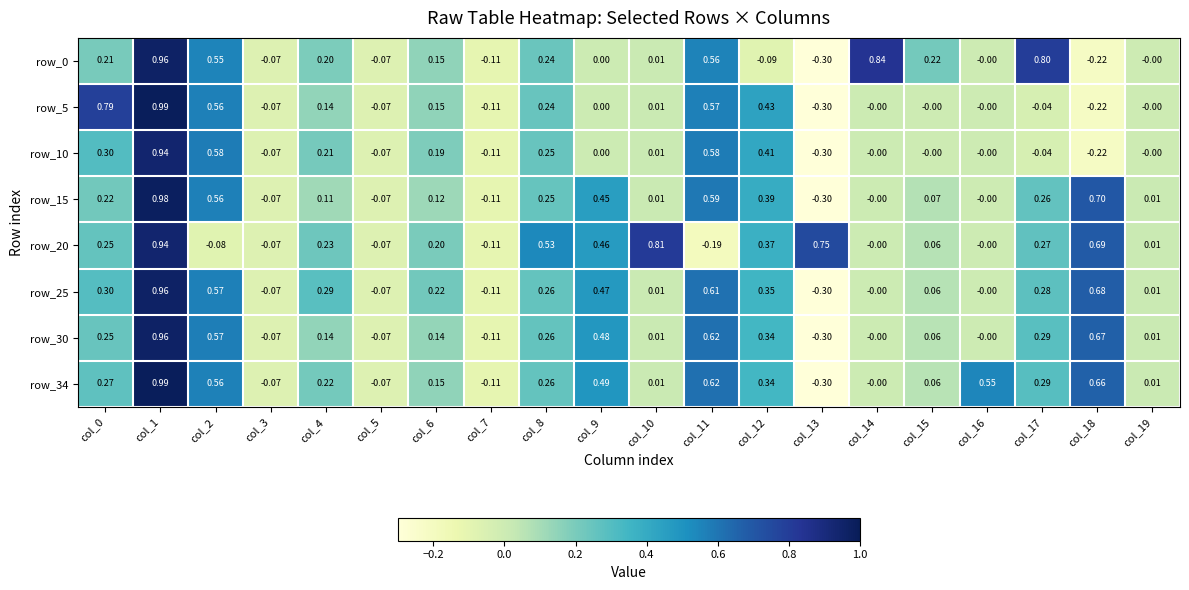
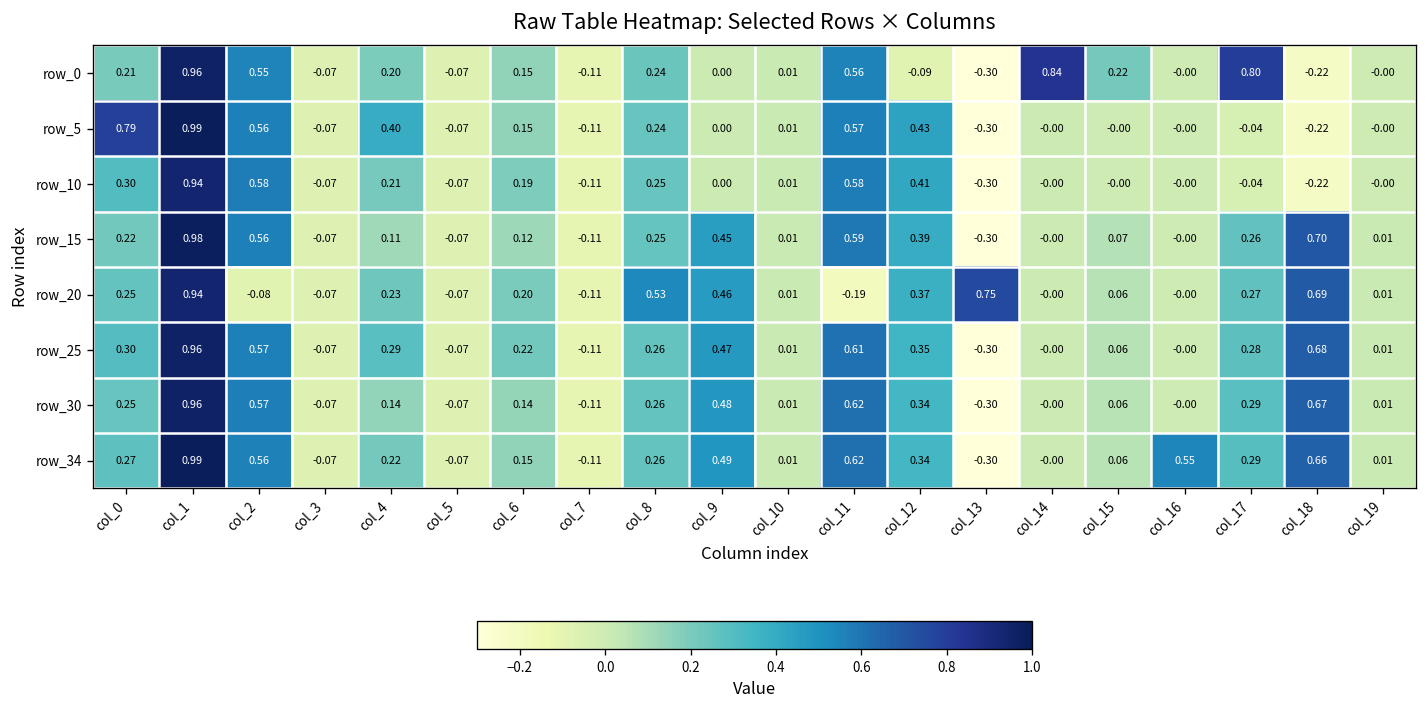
  {
    "row_0": {
      "col_0": 0.21,
      "col_1": 0.96,
      "col_2": 0.55,
      "col_3": -0.07,
      "col_4": 0.20,
      "col_5": -0.07,
      "col_6": 0.15,
      "col_7": -0.11,
      "col_8": 0.24,
      "col_9": 0.00,
      "col_10": 0.01,
      "col_11": 0.56,
      "col_12": -0.09,
      "col_13": -0.30,
      "col_14": 0.84,
      "col_15": 0.22,
      "col_16": -0.00,
      "col_17": 0.80,
      "col_18": -0.22,
      "col_19": -0.00
    },
    "row_5": {
      "col_0": 0.79,
      "col_1": 0.99,
      "col_2": 0.56,
      "col_3": -0.07,
-     "col_4": 0.14,
+     "col_4": 0.40,
      "col_5": -0.07,
      "col_6": 0.15,
      "col_7": -0.11,
      "col_8": 0.24,
      "col_9": 0.00,
      "col_10": 0.01,
      "col_11": 0.57,
      "col_12": 0.43,
      "col_13": -0.30,
      "col_14": -0.00,
      "col_15": -0.00,
      "col_16": -0.00,
      "col_17": -0.04,
      "col_18": -0.22,
      "col_19": -0.00
    },
    "row_10": {
      "col_0": 0.30,
      "col_1": 0.94,
      "col_2": 0.58,
      "col_3": -0.07,
      "col_4": 0.21,
      "col_5": -0.07,
      "col_6": 0.19,
      "col_7": -0.11,
      "col_8": 0.25,
      "col_9": 0.00,
      "col_10": 0.01,
      "col_11": 0.58,
      "col_12": 0.41,
      "col_13": -0.30,
      "col_14": -0.00,
      "col_15": -0.00,
      "col_16": -0.00,
      "col_17": -0.04,
      "col_18": -0.22,
      "col_19": -0.00
    },
    "row_15": {
      "col_0": 0.22,
      "col_1": 0.98,
      "col_2": 0.56,
      "col_3": -0.07,
      "col_4": 0.11,
      "col_5": -0.07,
      "col_6": 0.12,
      "col_7": -0.11,
      "col_8": 0.25,
      "col_9": 0.45,
      "col_10": 0.01,
      "col_11": 0.59,
      "col_12": 0.39,
      "col_13": -0.30,
      "col_14": -0.00,
      "col_15": 0.07,
      "col_16": -0.00,
      "col_17": 0.26,
      "col_18": 0.70,
      "col_19": 0.01
    },
    "row_20": {
      "col_0": 0.25,
      "col_1": 0.94,
      "col_2": -0.08,
      "col_3": -0.07,
      "col_4": 0.23,
      "col_5": -0.07,
      "col_6": 0.20,
      "col_7": -0.11,
      "col_8": 0.53,
      "col_9": 0.46,
-     "col_10": 0.81,
+     "col_10": 0.01,
      "col_11": -0.19,
      "col_12": 0.37,
      "col_13": 0.75,
      "col_14": -0.00,
      "col_15": 0.06,
      "col_16": -0.00,
      "col_17": 0.27,
      "col_18": 0.69,
      "col_19": 0.01
    },
    "row_25": {
      "col_0": 0.30,
      "col_1": 0.96,
      "col_2": 0.57,
      "col_3": -0.07,
      "col_4": 0.29,
      "col_5": -0.07,
      "col_6": 0.22,
      "col_7": -0.11,
      "col_8": 0.26,
      "col_9": 0.47,
      "col_10": 0.01,
      "col_11": 0.61,
      "col_12": 0.35,
      "col_13": -0.30,
      "col_14": -0.00,
      "col_15": 0.06,
      "col_16": -0.00,
      "col_17": 0.28,
      "col_18": 0.68,
      "col_19": 0.01
    },
    "row_30": {
      "col_0": 0.25,
      "col_1": 0.96,
      "col_2": 0.57,
      "col_3": -0.07,
      "col_4": 0.14,
      "col_5": -0.07,
      "col_6": 0.14,
      "col_7": -0.11,
      "col_8": 0.26,
      "col_9": 0.48,
      "col_10": 0.01,
      "col_11": 0.62,
      "col_12": 0.34,
      "col_13": -0.30,
      "col_14": -0.00,
      "col_15": 0.06,
      "col_16": -0.00,
      "col_17": 0.29,
      "col_18": 0.67,
      "col_19": 0.01
    },
    "row_34": {
      "col_0": 0.27,
      "col_1": 0.99,
      "col_2": 0.56,
      "col_3": -0.07,
      "col_4": 0.22,
      "col_5": -0.07,
      "col_6": 0.15,
      "col_7": -0.11,
      "col_8": 0.26,
      "col_9": 0.49,
      "col_10": 0.01,
      "col_11": 0.62,
      "col_12": 0.34,
      "col_13": -0.30,
      "col_14": -0.00,
      "col_15": 0.06,
      "col_16": 0.55,
      "col_17": 0.29,
      "col_18": 0.66,
      "col_19": 0.01
    }
  }
